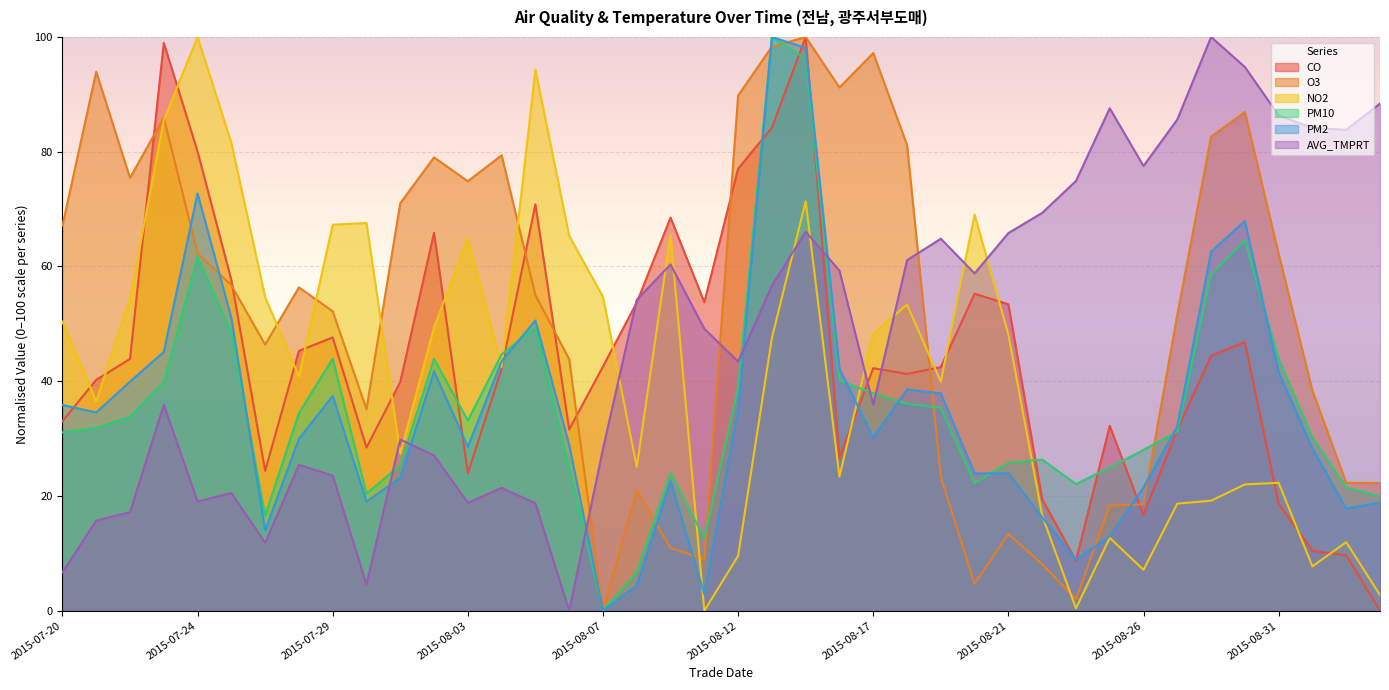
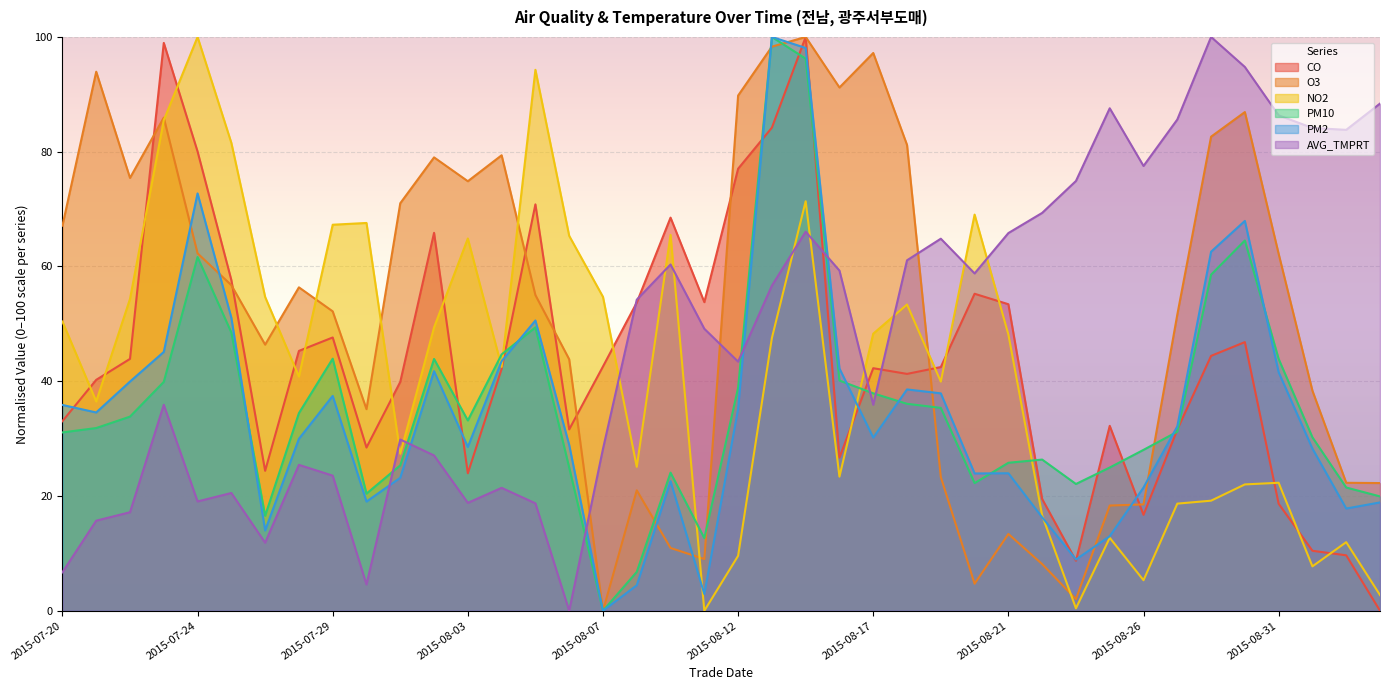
  {
    "NO2": {
      "2015-07-20": 50,
      "2015-07-24": 100,
      "2015-07-29": 67,
      "2015-08-03": 65,
      "2015-08-07": 55,
      "2015-08-12": 10,
      "2015-08-17": 48,
      "2015-08-21": 48,
-     "2015-08-26": 7,
+     "2015-08-26": 5,
      "2015-08-31": 22
    },
    "PM10": {
      "2015-07-20": 31,
      "2015-07-24": 62,
      "2015-07-29": 44,
      "2015-08-03": 33,
      "2015-08-12": 39,
      "2015-08-17": 38,
      "2015-08-21": 26,
      "2015-08-26": 28,
      "2015-08-31": 44
    },
    "PM2": {
      "2015-07-20": 36,
      "2015-07-24": 73,
      "2015-07-29": 37,
      "2015-08-03": 29,
      "2015-08-12": 35,
      "2015-08-17": 30,
      "2015-08-21": 24,
      "2015-08-26": 21,
      "2015-08-31": 42
    },
    "AVG_TMPRT": {
      "2015-07-20": 7,
      "2015-07-24": 19,
      "2015-07-29": 24,
      "2015-08-03": 19,
      "2015-08-07": 28,
      "2015-08-12": 43,
      "2015-08-17": 36,
      "2015-08-21": 66,
      "2015-08-26": 78
    }
  }
